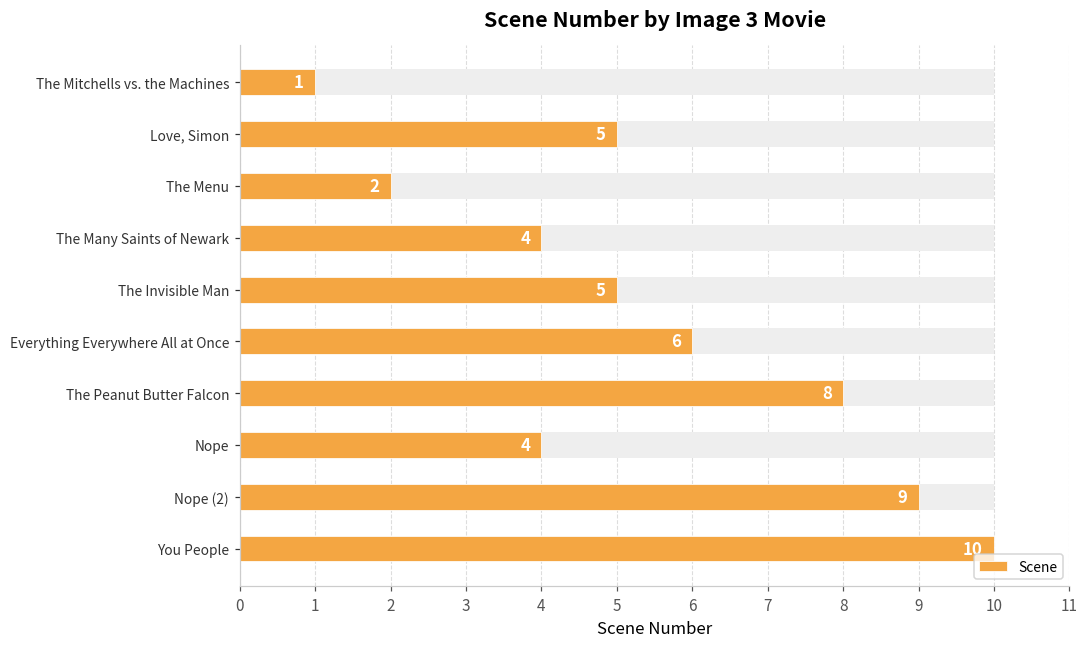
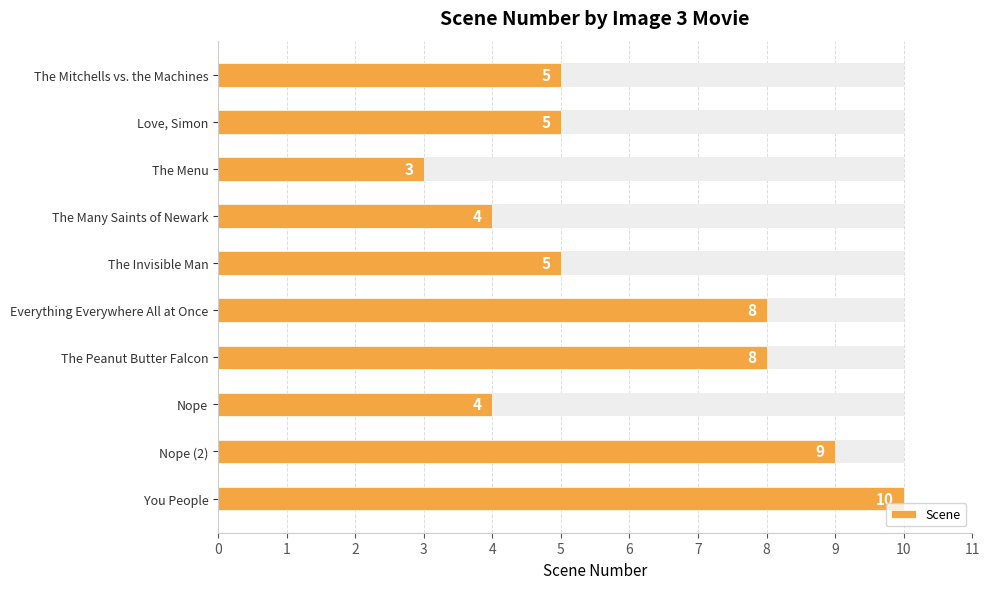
  {
    "Scene": {
-     "The Mitchells vs. the Machines": 1,
-     "The Menu": 2,
-     "Everything Everywhere All at Once": 6
+     "The Mitchells vs. the Machines": 5,
+     "The Menu": 3,
+     "Everything Everywhere All at Once": 8
    }
  }
